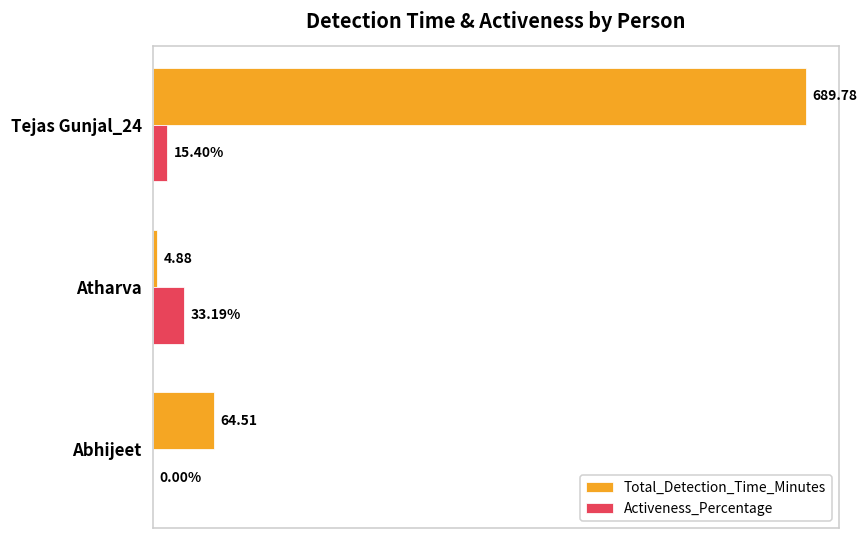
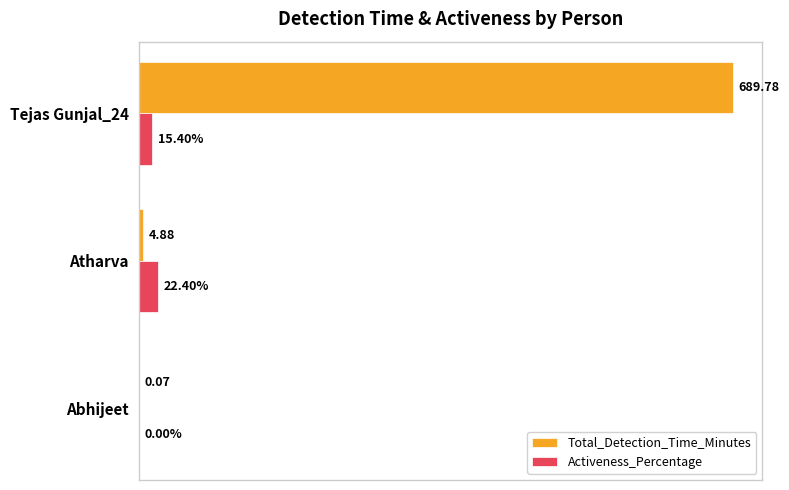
  {
    "Total_Detection_Time_Minutes": {
      "Tejas Gunjal_24": "689.78",
      "Atharva": "4.88",
-     "Abhijeet": "64.51"
+     "Abhijeet": "0.07"
    },
    "Activeness_Percentage": {
      "Tejas Gunjal_24": "15.40%",
-     "Atharva": "33.19%",
+     "Atharva": "22.40%",
      "Abhijeet": "0.00%"
    }
  }
